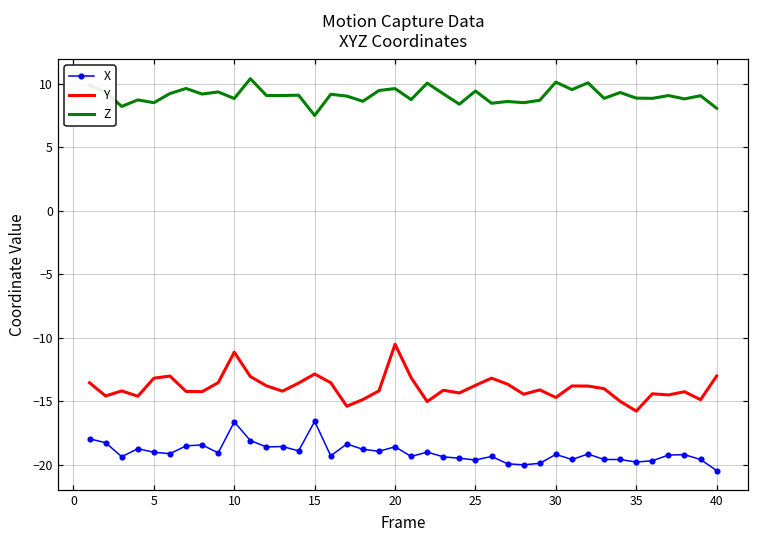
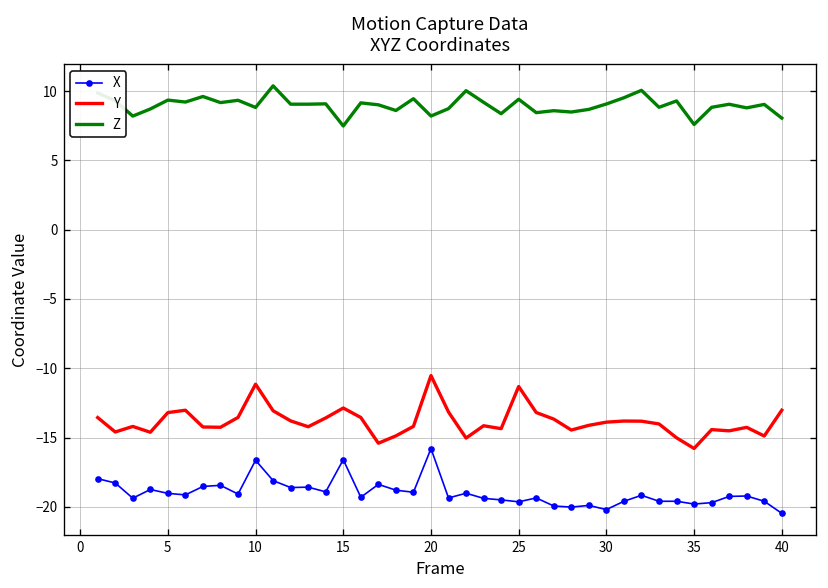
  {
    "X": {
      "5": -19.0,
      "10": -16.6,
      "15": -16.6,
-     "20": -18.6,
+     "20": -15.8,
      "25": -19.6,
-     "30": -19.2,
+     "30": -20.2,
      "35": -19.8,
      "40": -20.5
    },
    "Y": {
      "5": -13.2,
      "10": -11.2,
      "15": -12.9,
      "20": -10.5,
-     "25": -13.8,
-     "30": -14.7,
+     "25": -11.3,
+     "30": -13.9,
      "35": -15.8,
      "40": -13.0
    },
    "Z": {
-     "5": 8.5,
+     "5": 9.4,
      "10": 8.8,
      "15": 7.5,
-     "20": 9.6,
+     "20": 8.2,
      "25": 9.4,
-     "30": 10.1,
-     "35": 8.9,
+     "30": 9.1,
+     "35": 7.6,
      "40": 8.1
    }
  }
